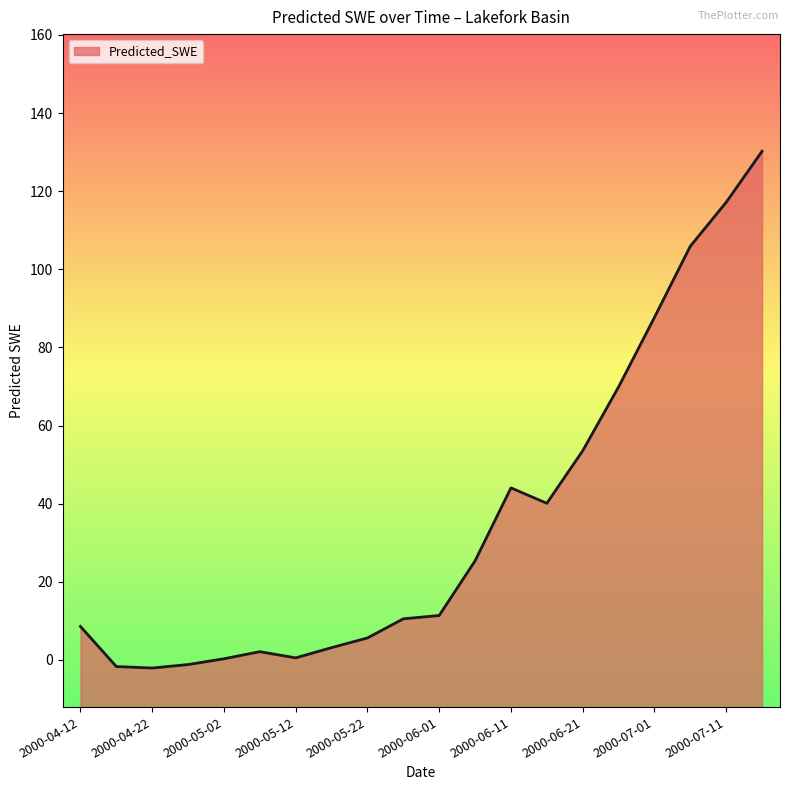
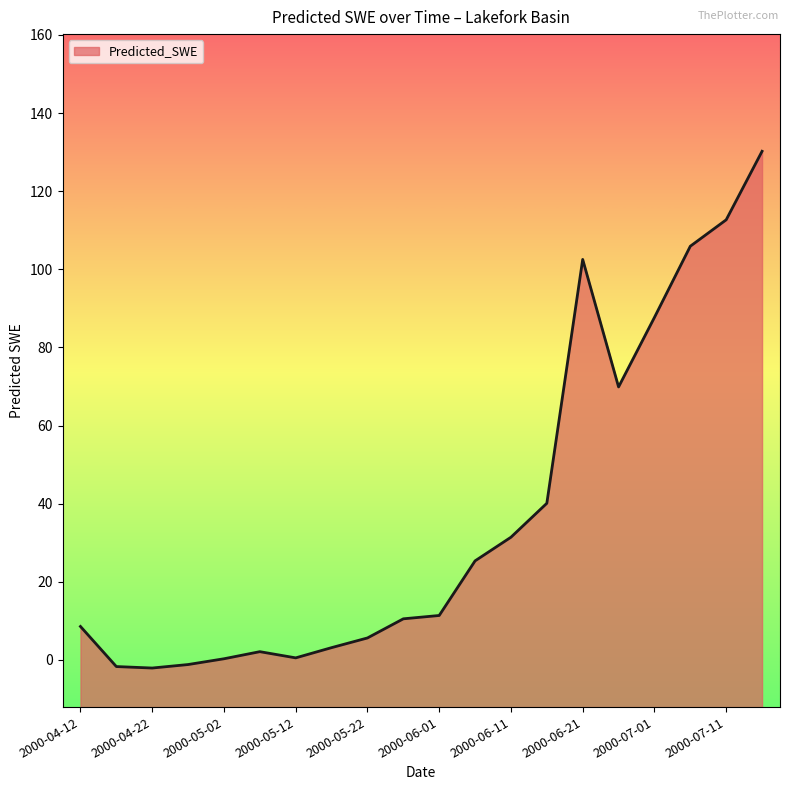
  {
    "2000-04-12": 9,
    "2000-04-22": -2,
    "2000-05-02": 0,
    "2000-05-12": 1,
    "2000-05-22": 6,
    "2000-06-01": 11,
-   "2000-06-11": 44,
-   "2000-06-21": 54,
+   "2000-06-11": 31,
+   "2000-06-21": 103,
    "2000-07-01": 88,
-   "2000-07-11": 117
+   "2000-07-11": 113
  }
